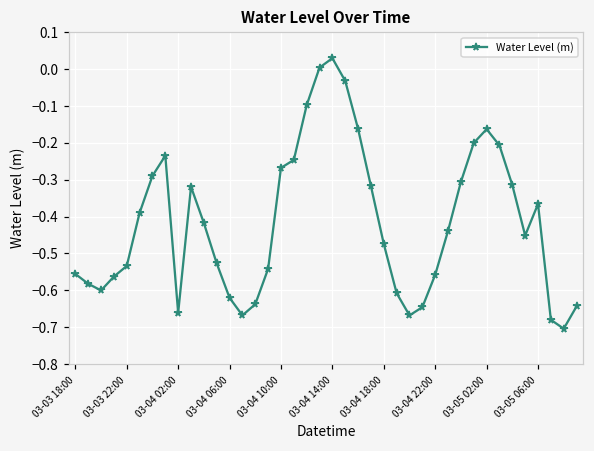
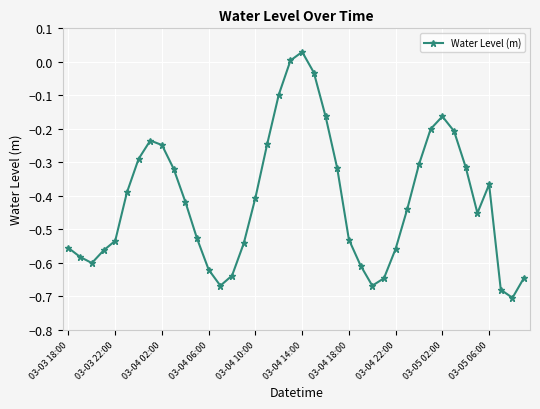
  {
    "03-03 18:00": -0.56,
    "03-03 22:00": -0.53,
-   "03-04 02:00": -0.66,
+   "03-04 02:00": -0.25,
    "03-04 06:00": -0.62,
-   "03-04 10:00": -0.27,
+   "03-04 10:00": -0.41,
    "03-04 14:00": 0.03,
-   "03-04 18:00": -0.47,
+   "03-04 18:00": -0.53,
    "03-04 22:00": -0.56,
    "03-05 02:00": -0.16,
    "03-05 06:00": -0.37
  }
